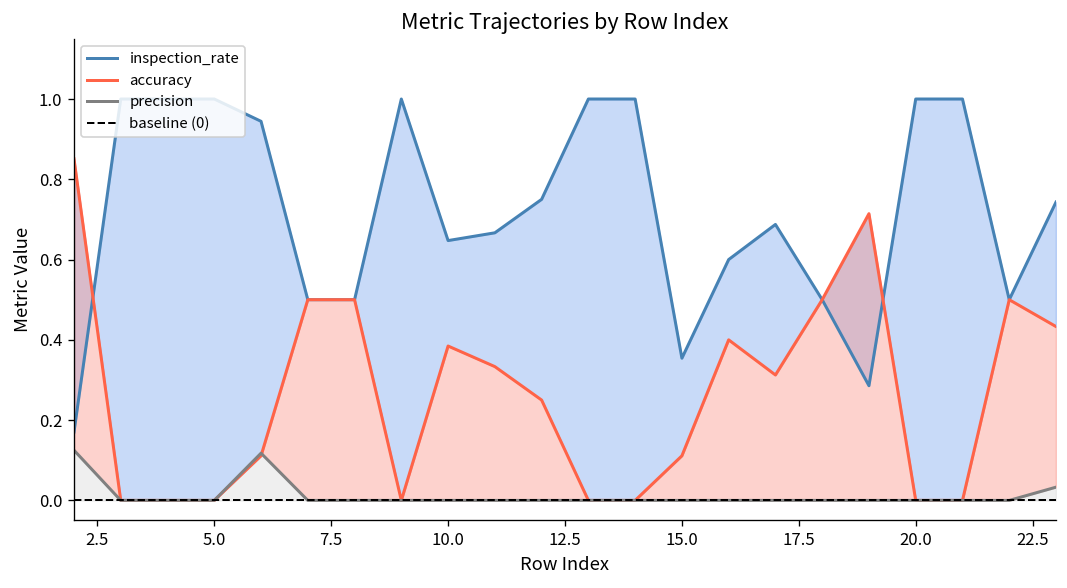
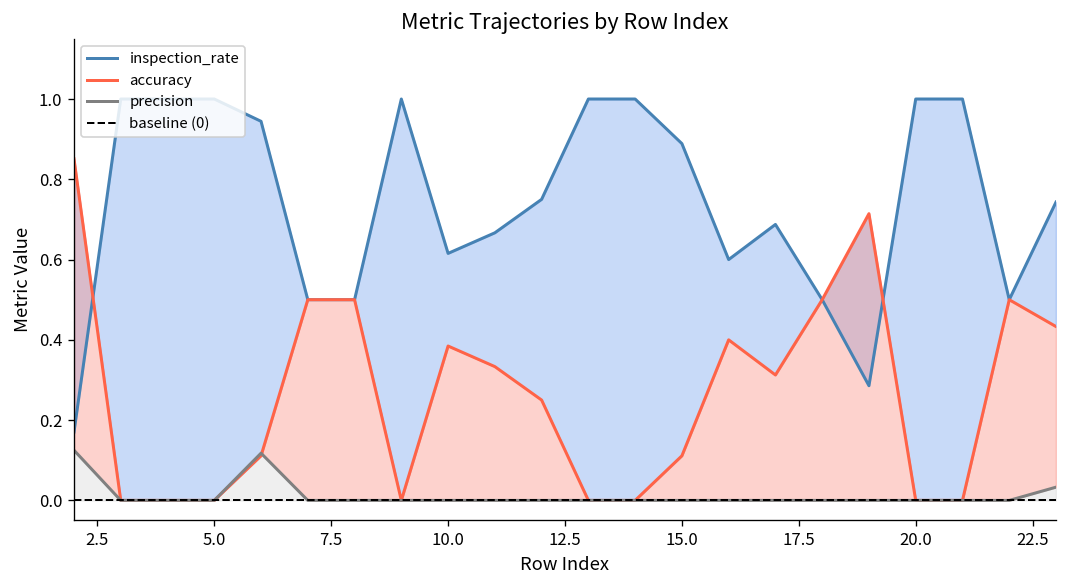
  {
    "inspection_rate": {
-     "10.0": 0.65,
-     "15.0": 0.35
+     "10.0": 0.62,
+     "15.0": 0.89
    },
    "precision": {
      "10.0": 0.00,
      "15.0": 0.00
    }
  }
